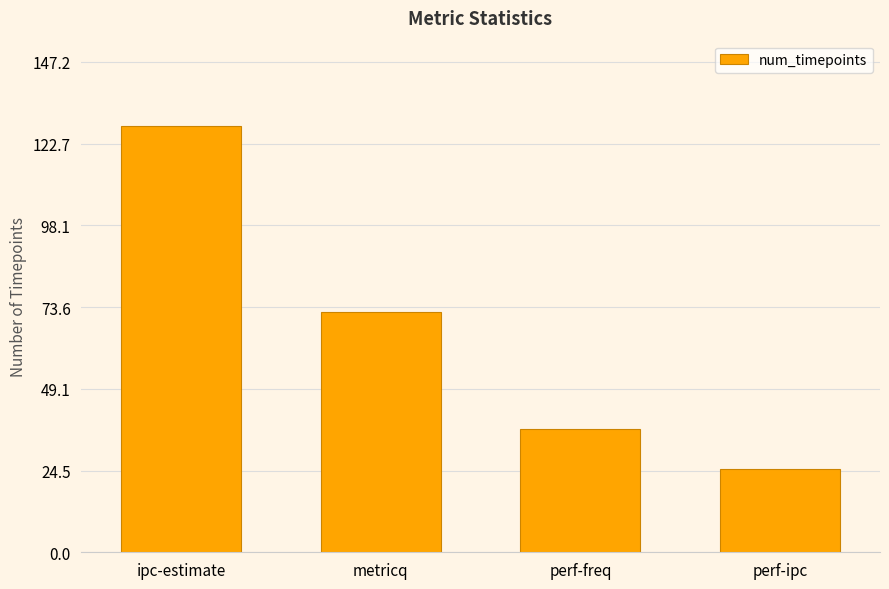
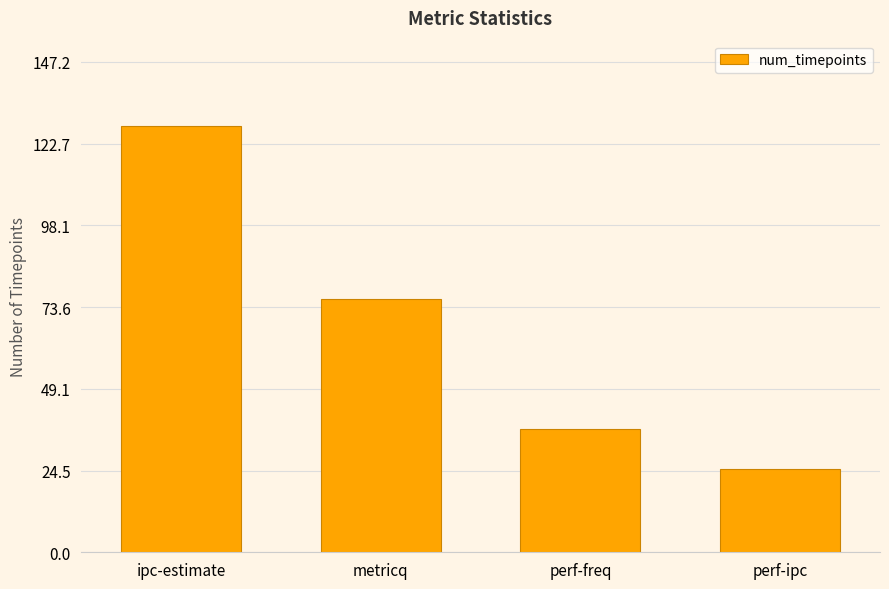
  {
    "ipc-estimate": 128,
-   "metricq": 72,
+   "metricq": 76,
    "perf-freq": 37,
    "perf-ipc": 25
  }
